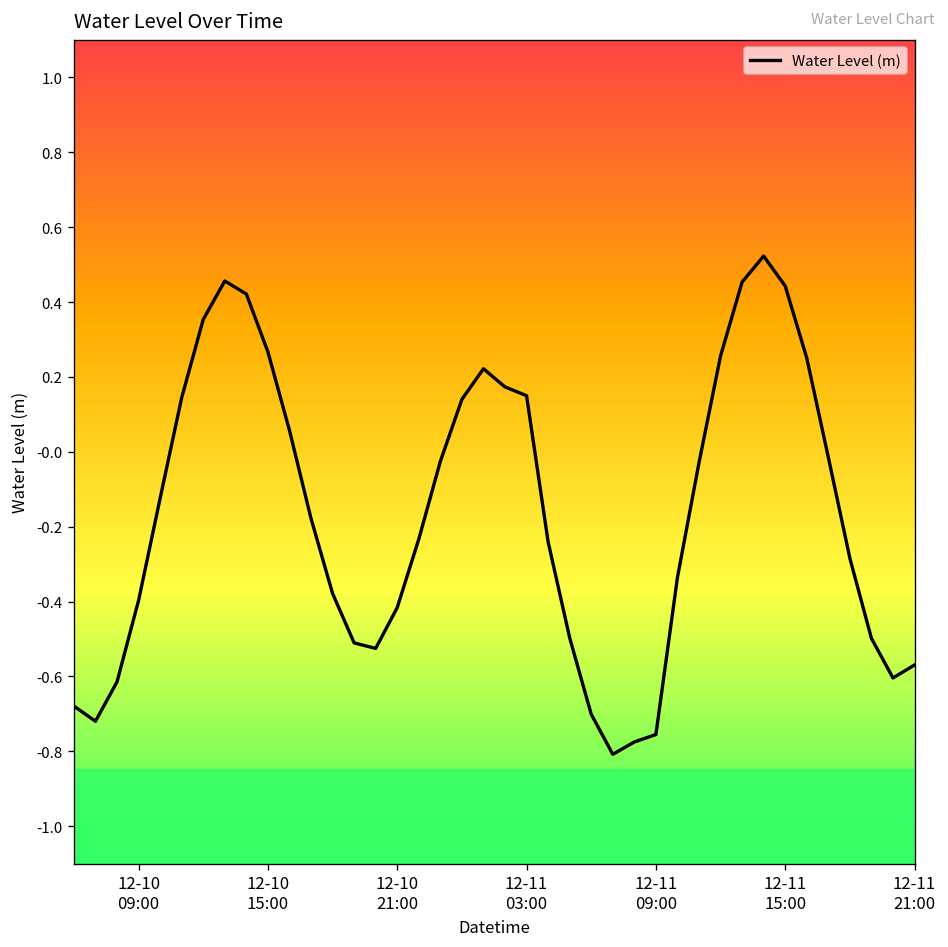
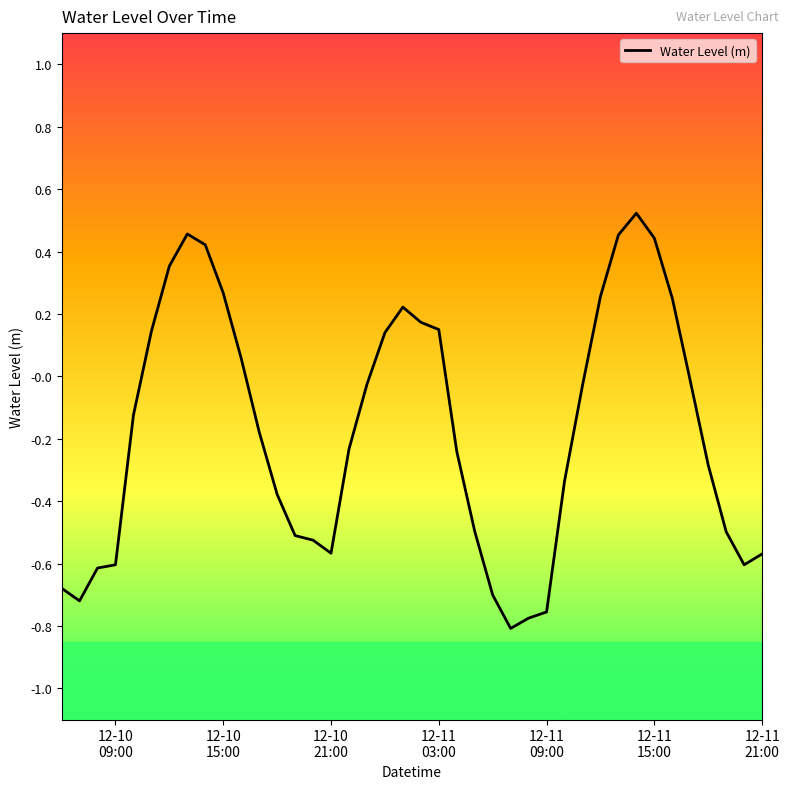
  {
-   "12-10 09:00": -0.40,
+   "12-10 09:00": -0.60,
    "12-10 15:00": 0.27,
-   "12-10 21:00": -0.42,
+   "12-10 21:00": -0.57,
    "12-11 03:00": 0.15,
    "12-11 09:00": -0.76,
    "12-11 15:00": 0.44,
    "12-11 21:00": -0.57
  }
